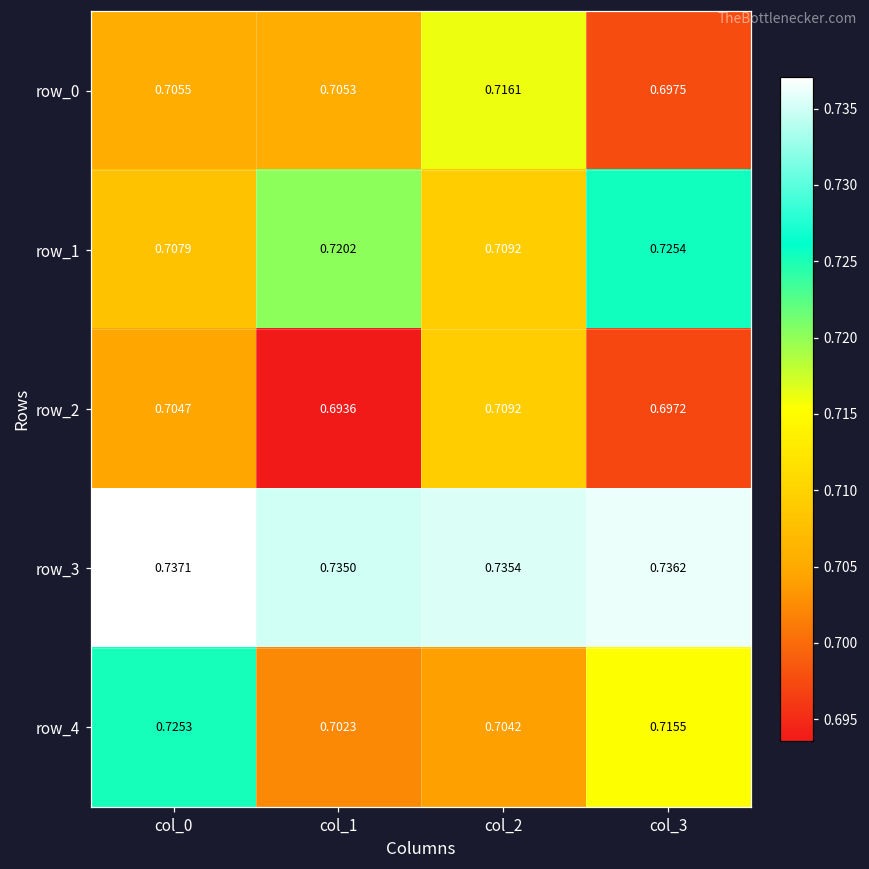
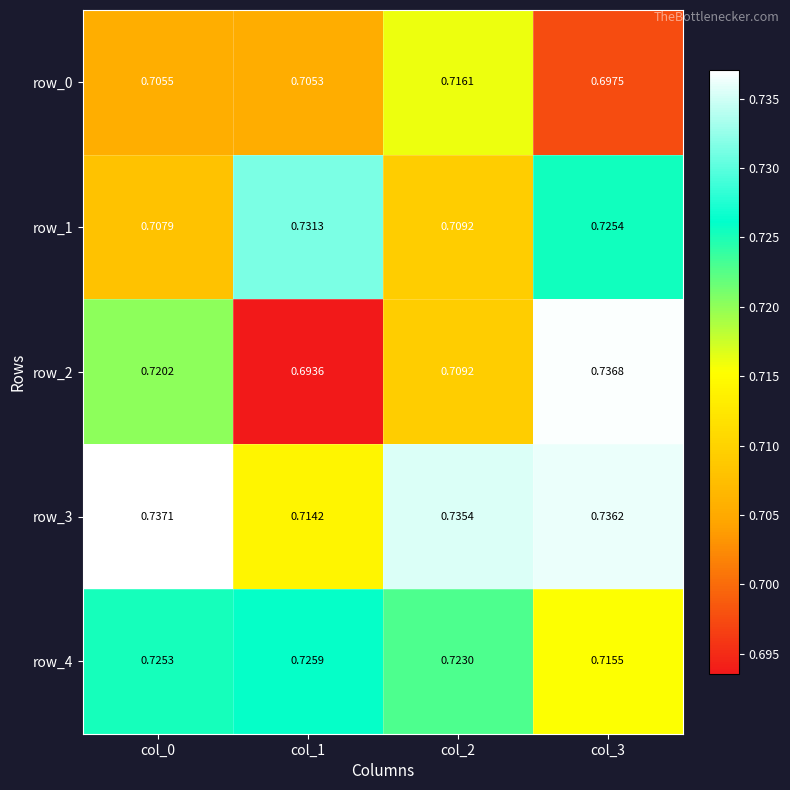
  {
    "row_0": {
      "col_0": 0.7055,
      "col_1": 0.7053,
      "col_2": 0.7161,
      "col_3": 0.6975
    },
    "row_1": {
      "col_0": 0.7079,
-     "col_1": 0.7202,
+     "col_1": 0.7313,
      "col_2": 0.7092,
      "col_3": 0.7254
    },
    "row_2": {
-     "col_0": 0.7047,
+     "col_0": 0.7202,
      "col_1": 0.6936,
      "col_2": 0.7092,
-     "col_3": 0.6972
+     "col_3": 0.7368
    },
    "row_3": {
      "col_0": 0.7371,
-     "col_1": 0.7350,
+     "col_1": 0.7142,
      "col_2": 0.7354,
      "col_3": 0.7362
    },
    "row_4": {
      "col_0": 0.7253,
-     "col_1": 0.7023,
-     "col_2": 0.7042,
+     "col_1": 0.7259,
+     "col_2": 0.7230,
      "col_3": 0.7155
    }
  }
